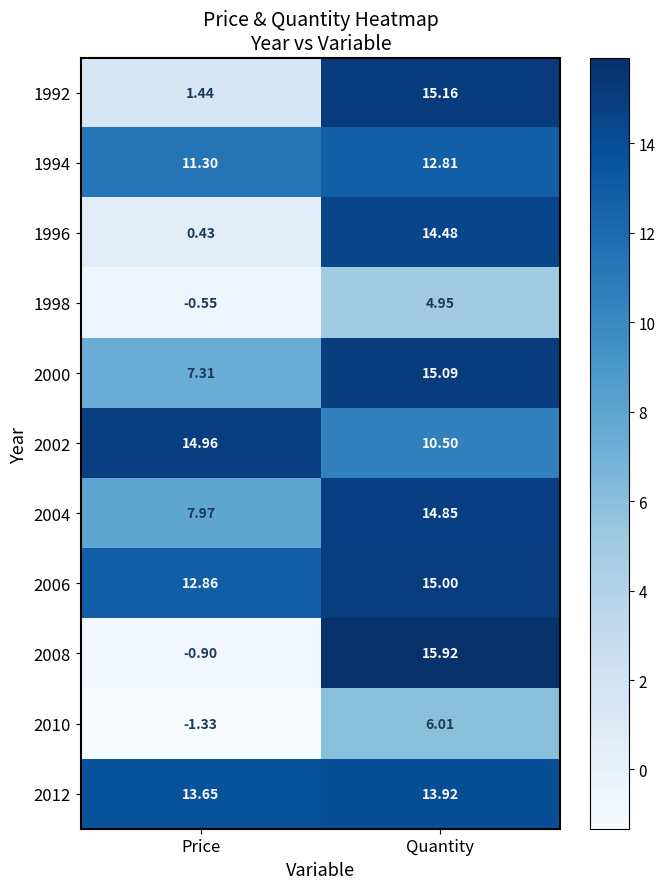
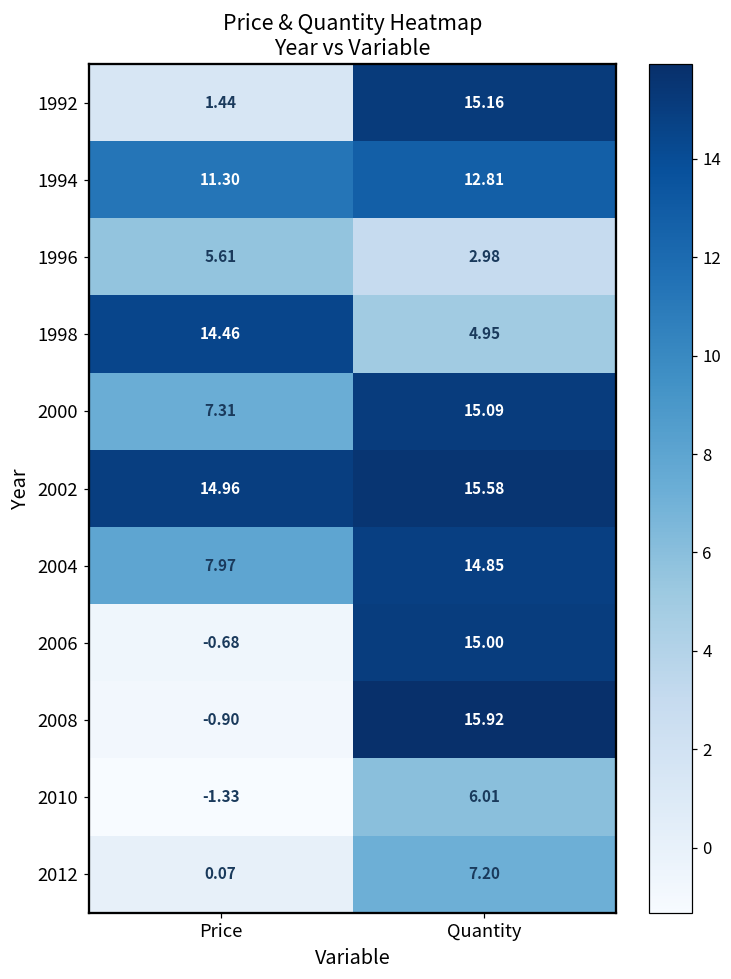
  {
    "1992": {
      "Price": 1.44,
      "Quantity": 15.16
    },
    "1994": {
      "Price": 11.30,
      "Quantity": 12.81
    },
    "1996": {
-     "Price": 0.43,
-     "Quantity": 14.48
+     "Price": 5.61,
+     "Quantity": 2.98
    },
    "1998": {
-     "Price": -0.55,
+     "Price": 14.46,
      "Quantity": 4.95
    },
    "2000": {
      "Price": 7.31,
      "Quantity": 15.09
    },
    "2002": {
      "Price": 14.96,
-     "Quantity": 10.50
+     "Quantity": 15.58
    },
    "2004": {
      "Price": 7.97,
      "Quantity": 14.85
    },
    "2006": {
-     "Price": 12.86,
+     "Price": -0.68,
      "Quantity": 15.00
    },
    "2008": {
      "Price": -0.90,
      "Quantity": 15.92
    },
    "2010": {
      "Price": -1.33,
      "Quantity": 6.01
    },
    "2012": {
-     "Price": 13.65,
-     "Quantity": 13.92
+     "Price": 0.07,
+     "Quantity": 7.20
    }
  }
